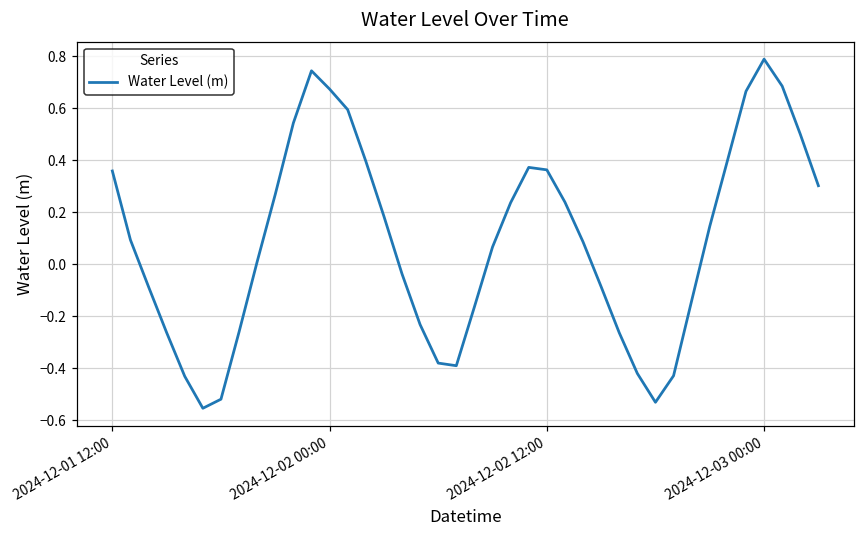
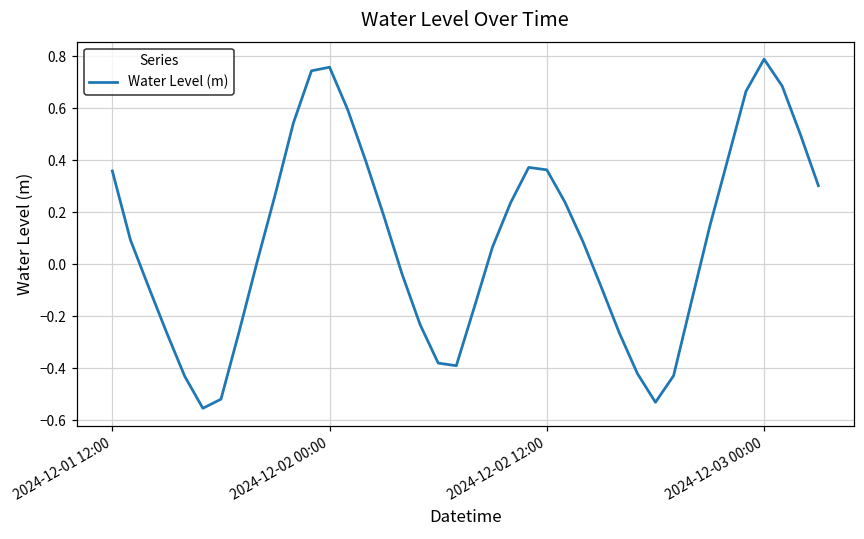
  {
    "2024-12-01 12:00": 0.36,
-   "2024-12-02 00:00": 0.67,
+   "2024-12-02 00:00": 0.76,
    "2024-12-02 12:00": 0.36,
    "2024-12-03 00:00": 0.79
  }
